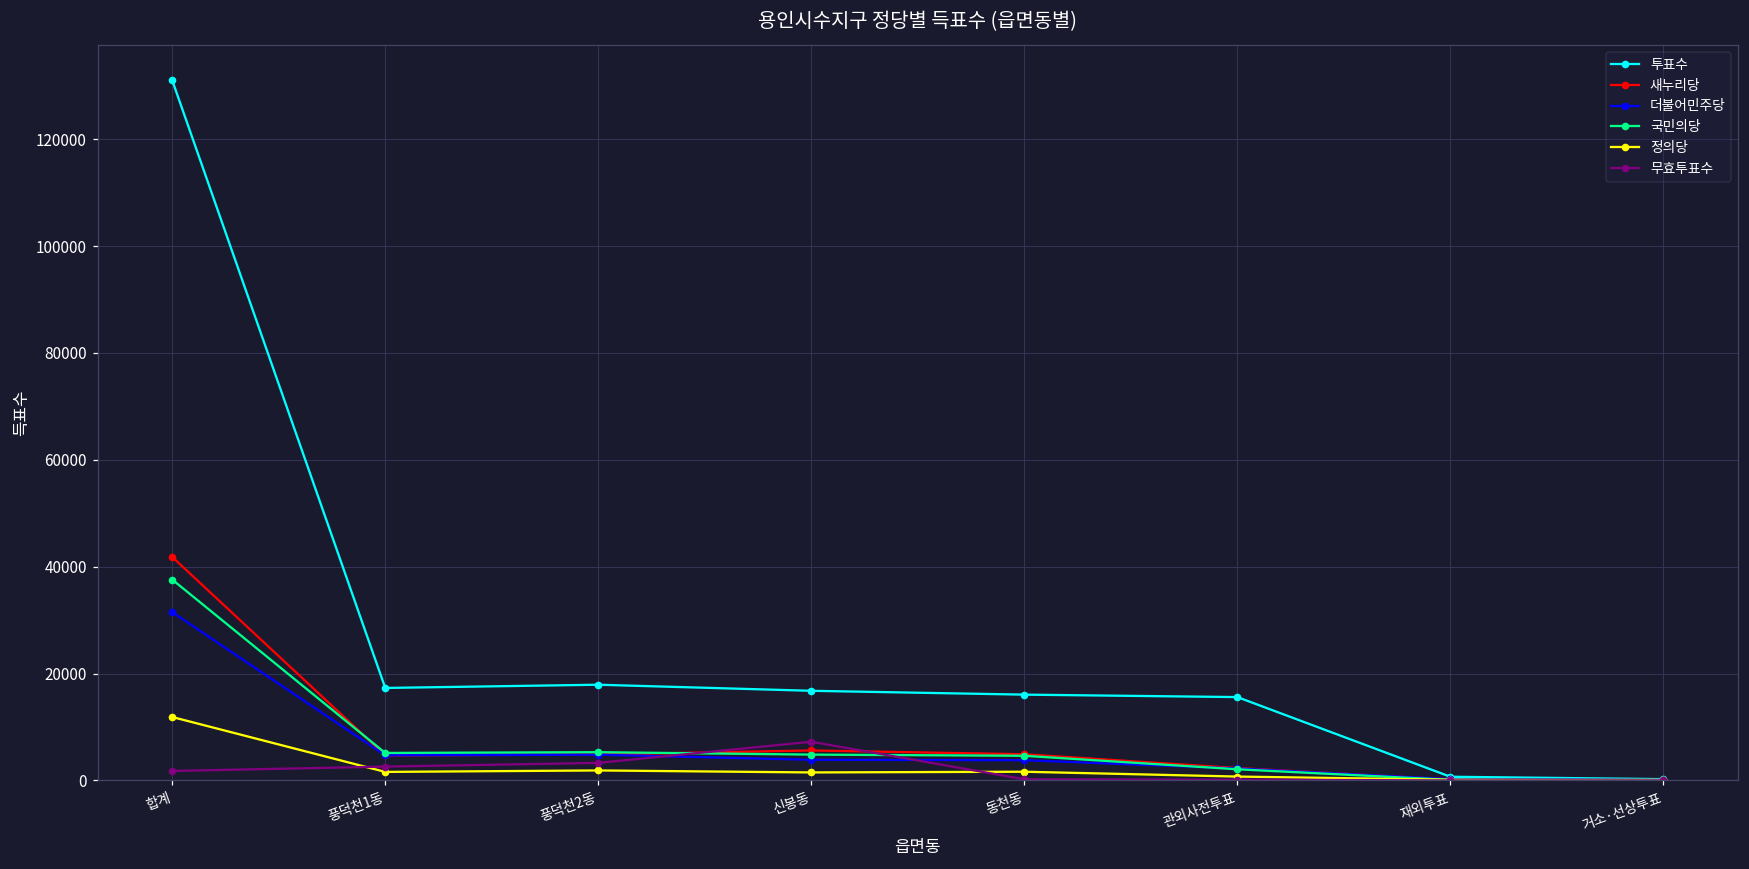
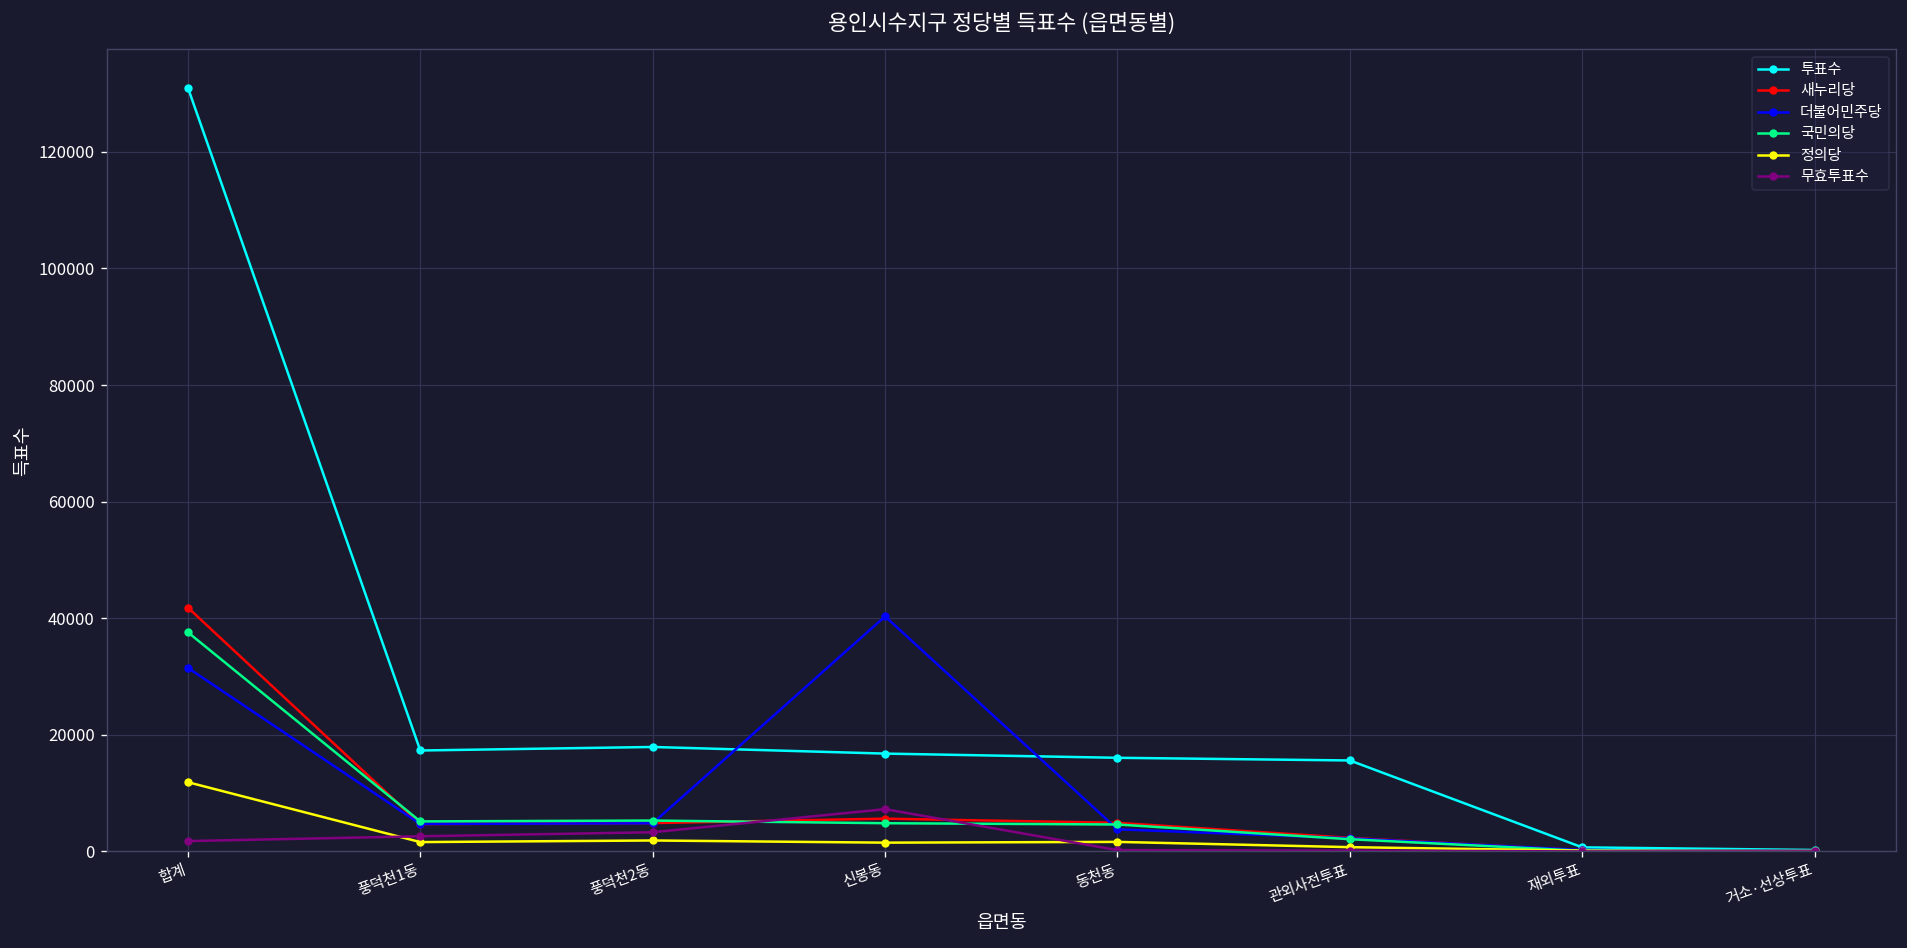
  {
    "투표수": {
      "합계": 131000,
      "풍덕천1동": 17000,
      "풍덕천2동": 18000,
      "신봉동": 17000,
      "동천동": 16000,
      "관외사전투표": 16000
    },
    "새누리당": {
      "합계": 42000,
      "신봉동": 6000
    },
    "더불어민주당": {
      "합계": 31000,
-     "신봉동": 4000,
+     "신봉동": 40000,
      "동천동": 4000
    },
    "국민의당": {
      "합계": 38000,
      "신봉동": 5000
    },
    "정의당": {
      "합계": 12000,
      "풍덕천1동": 2000,
      "풍덕천2동": 2000,
      "신봉동": 2000,
      "동천동": 2000,
      "관외사전투표": 1000
    },
    "무효투표수": {
      "합계": 2000,
      "풍덕천1동": 3000,
      "풍덕천2동": 3000,
      "신봉동": 7000,
      "동천동": 0,
      "관외사전투표": 0
    }
  }
